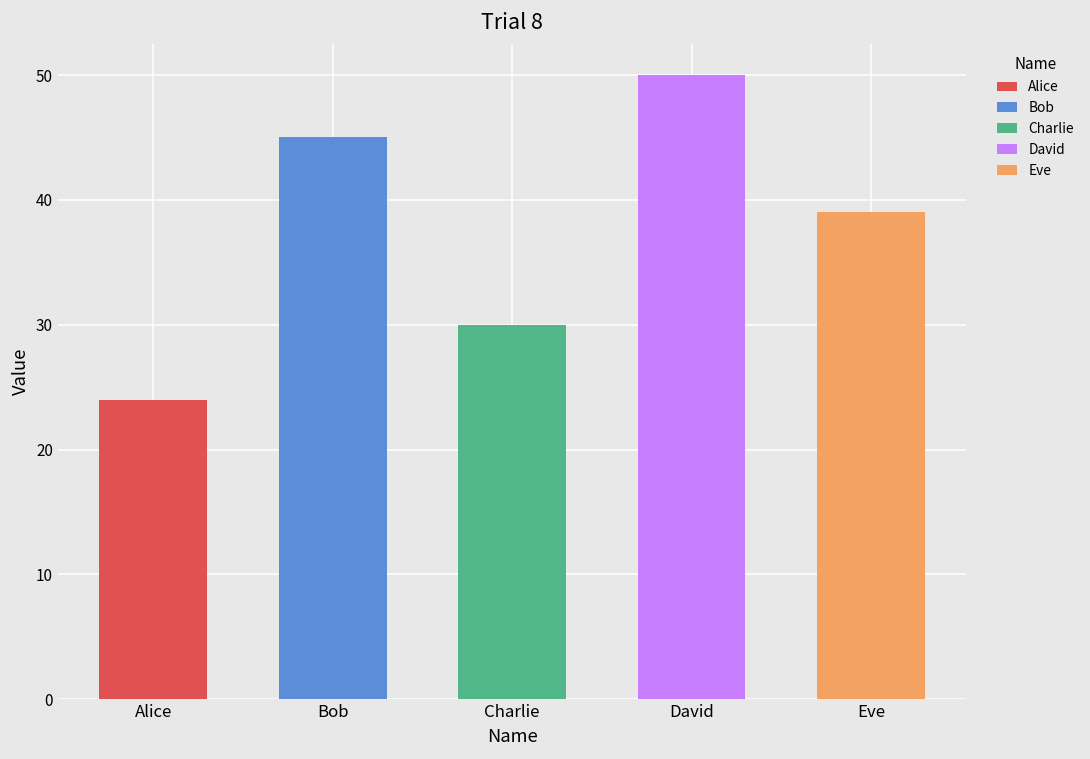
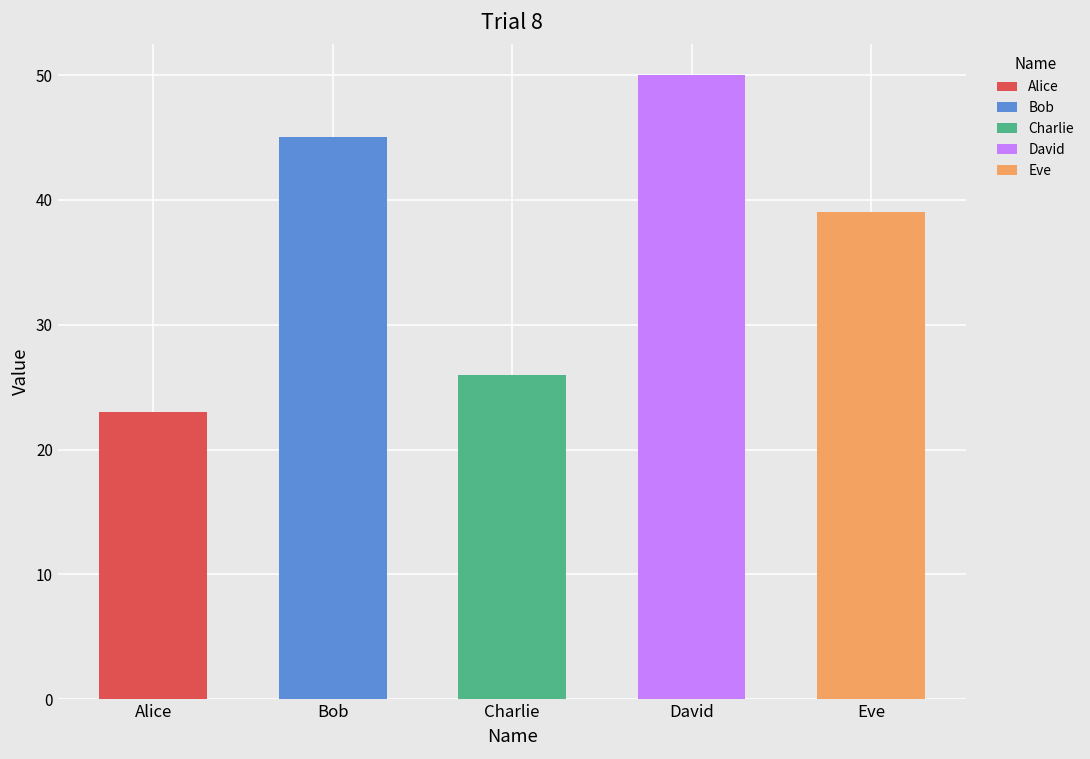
  {
-   "Alice": 24,
+   "Alice": 23,
    "Bob": 45,
-   "Charlie": 30,
+   "Charlie": 26,
    "David": 50,
    "Eve": 39
  }
